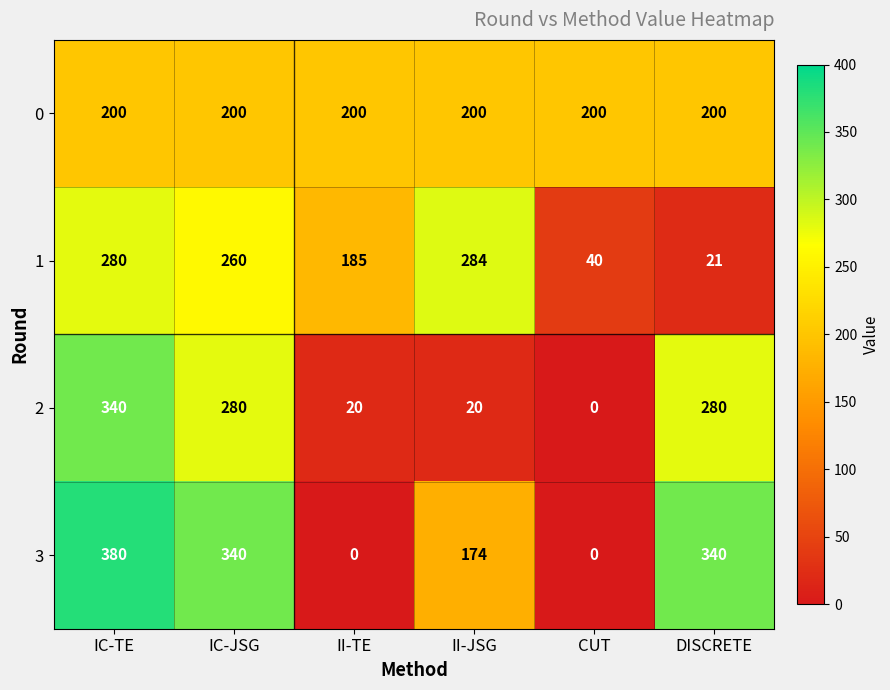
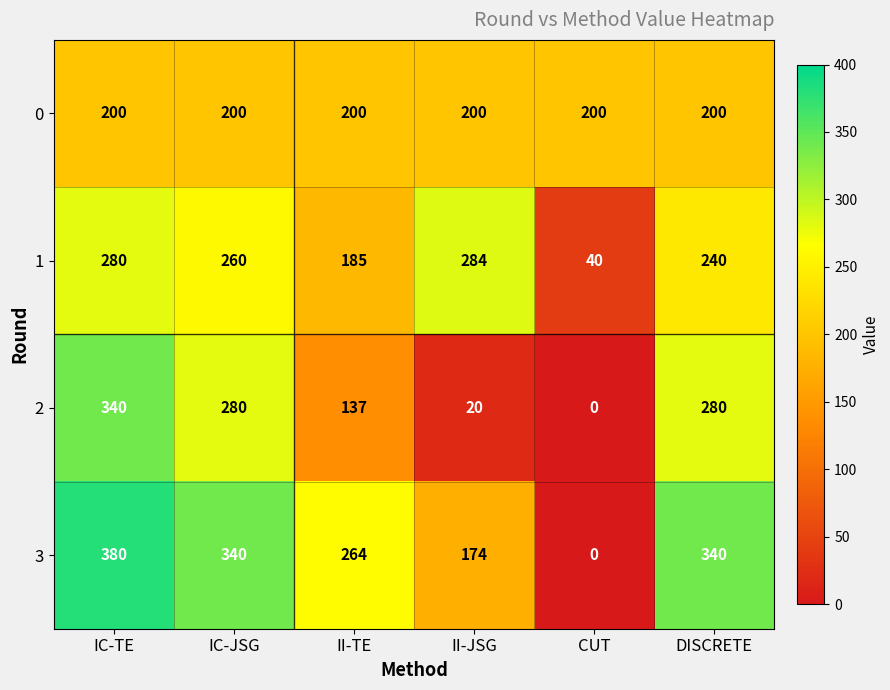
  {
    "0": {
      "IC-TE": 200,
      "IC-JSG": 200,
      "II-TE": 200,
      "II-JSG": 200,
      "CUT": 200,
      "DISCRETE": 200
    },
    "1": {
      "IC-TE": 280,
      "IC-JSG": 260,
      "II-TE": 185,
      "II-JSG": 284,
      "CUT": 40,
-     "DISCRETE": 21
+     "DISCRETE": 240
    },
    "2": {
      "IC-TE": 340,
      "IC-JSG": 280,
-     "II-TE": 20,
+     "II-TE": 137,
      "II-JSG": 20,
      "CUT": 0,
      "DISCRETE": 280
    },
    "3": {
      "IC-TE": 380,
      "IC-JSG": 340,
-     "II-TE": 0,
+     "II-TE": 264,
      "II-JSG": 174,
      "CUT": 0,
      "DISCRETE": 340
    }
  }
